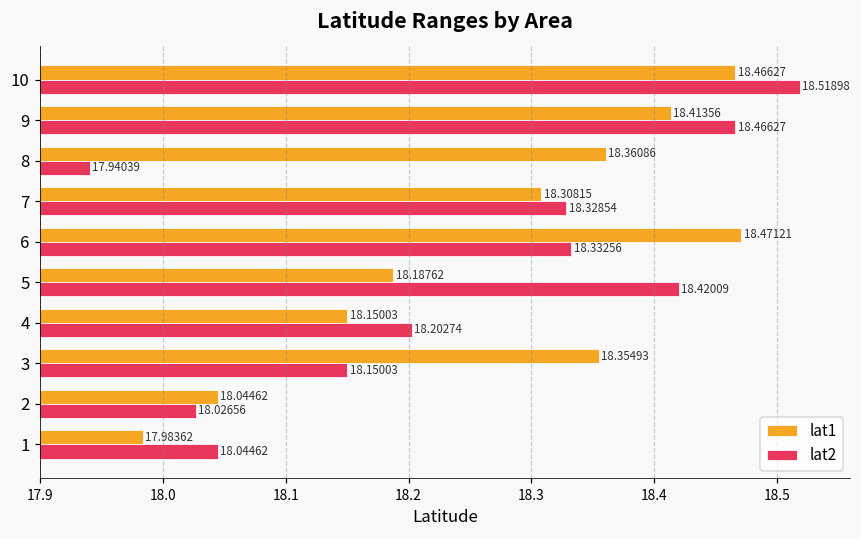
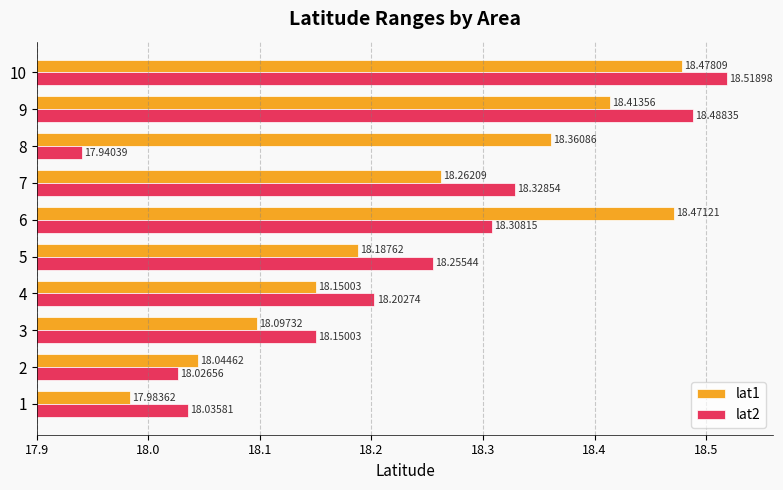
  {
    "lat1": {
-     "10": 18.46627,
+     "10": 18.47809,
      "9": 18.41356,
      "8": 18.36086,
-     "7": 18.30815,
+     "7": 18.26209,
      "6": 18.47121,
      "5": 18.18762,
      "4": 18.15003,
-     "3": 18.35493,
+     "3": 18.09732,
      "2": 18.04462,
      "1": 17.98362
    },
    "lat2": {
      "10": 18.51898,
-     "9": 18.46627,
+     "9": 18.48835,
      "8": 17.94039,
      "7": 18.32854,
-     "6": 18.33256,
-     "5": 18.42009,
+     "6": 18.30815,
+     "5": 18.25544,
      "4": 18.20274,
      "3": 18.15003,
      "2": 18.02656,
-     "1": 18.04462
+     "1": 18.03581
    }
  }
